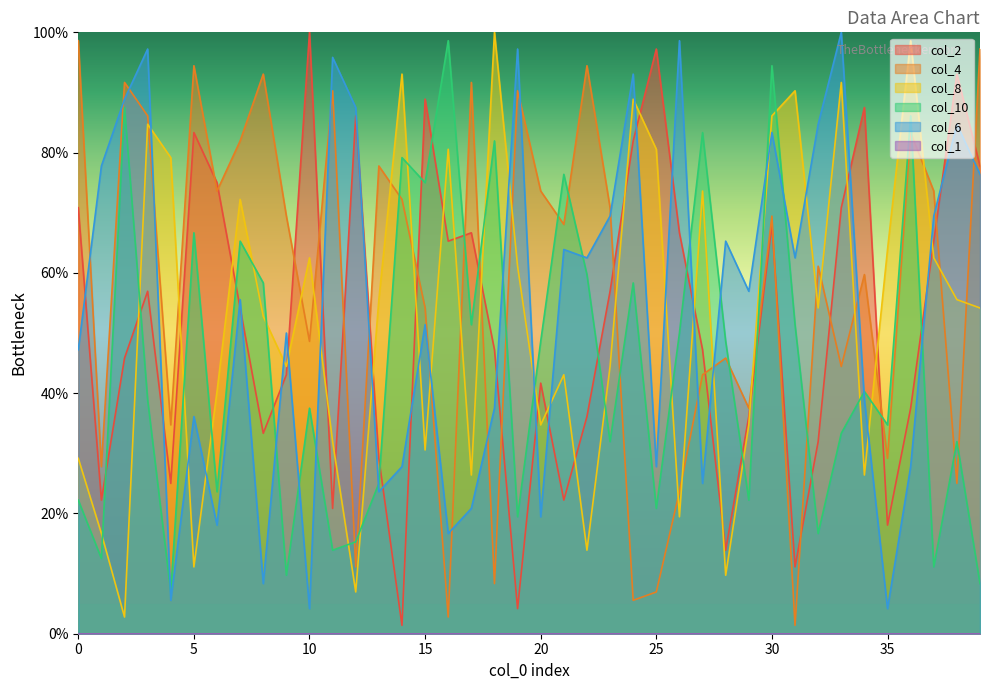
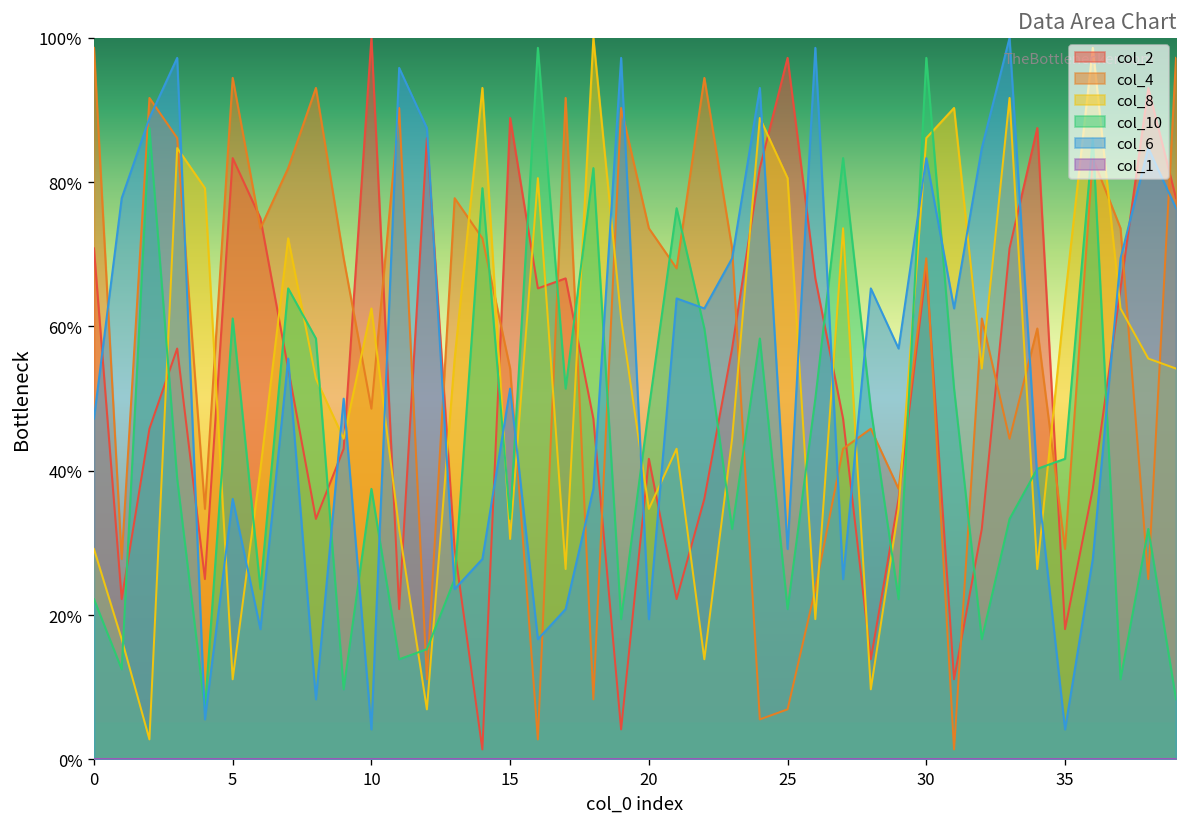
  {
    "col_10": {
      "0": "22%",
-     "5": "67%",
+     "5": "61%",
      "10": "38%",
-     "15": "75%",
+     "15": "33%",
      "20": "49%",
      "25": "21%",
-     "30": "94%",
-     "35": "35%"
+     "30": "97%",
+     "35": "42%"
    },
    "col_6": {
      "0": "47%",
      "5": "36%",
      "15": "51%",
      "20": "19%",
-     "25": "28%",
+     "25": "29%",
      "30": "83%"
    }
  }
